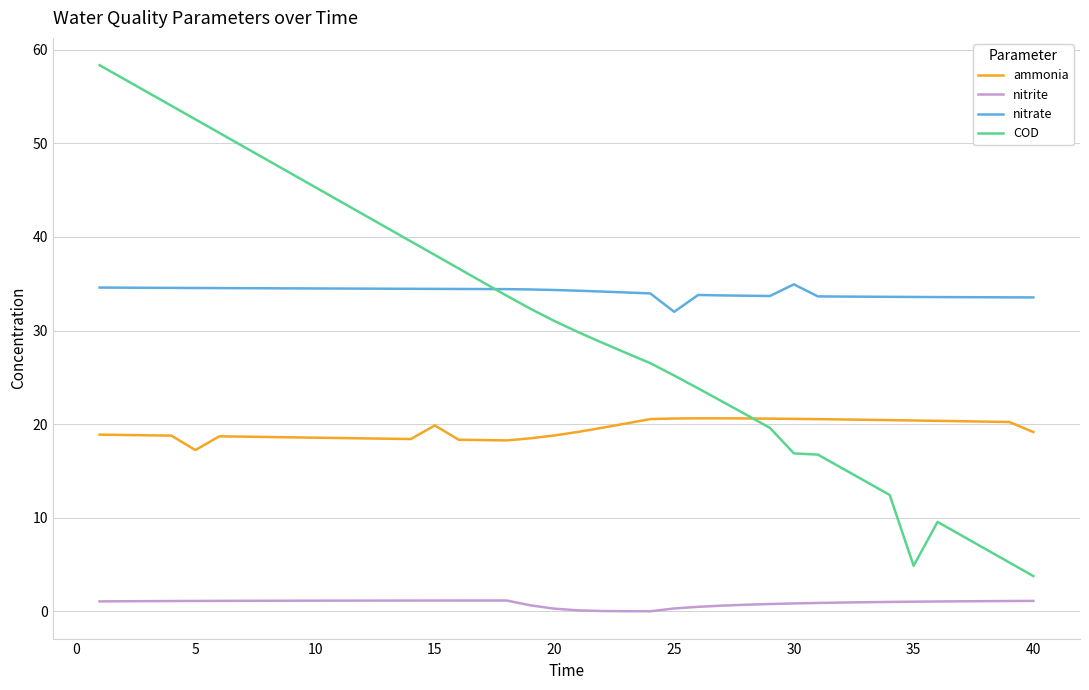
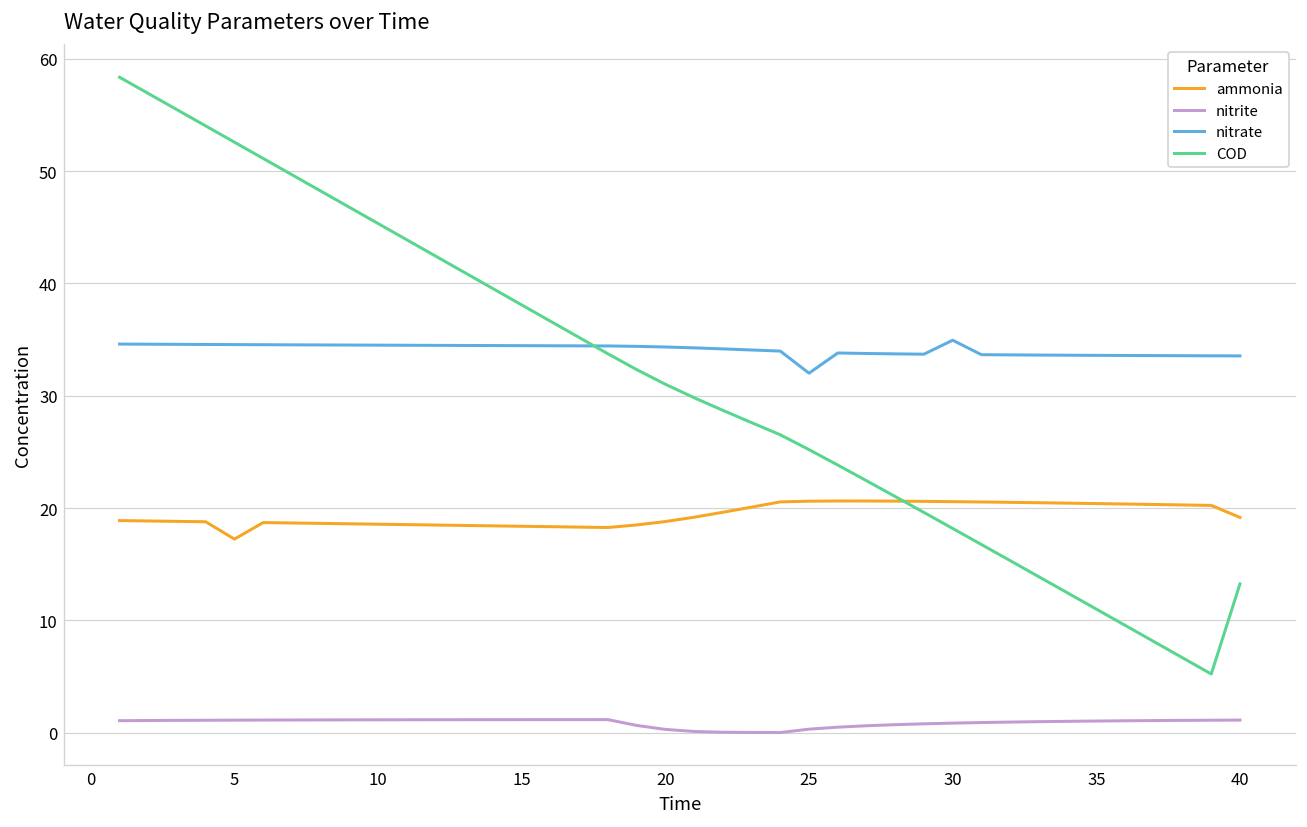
  {
    "ammonia": {
      "5": 17,
      "10": 19,
-     "15": 20,
+     "15": 18,
      "20": 19,
      "25": 21,
      "30": 21,
      "35": 20,
      "40": 19
    },
    "nitrite": {
      "5": 1,
      "10": 1,
      "15": 1,
      "20": 0,
      "25": 0,
      "30": 1,
      "35": 1,
      "40": 1
    },
    "nitrate": {
      "5": 35,
      "10": 35,
      "15": 34,
      "20": 34,
      "25": 32,
      "30": 35,
      "35": 34,
      "40": 34
    },
    "COD": {
      "5": 53,
      "10": 45,
      "15": 38,
      "20": 31,
      "25": 25,
-     "30": 17,
-     "35": 5,
-     "40": 4
+     "30": 18,
+     "35": 11,
+     "40": 13
    }
  }
